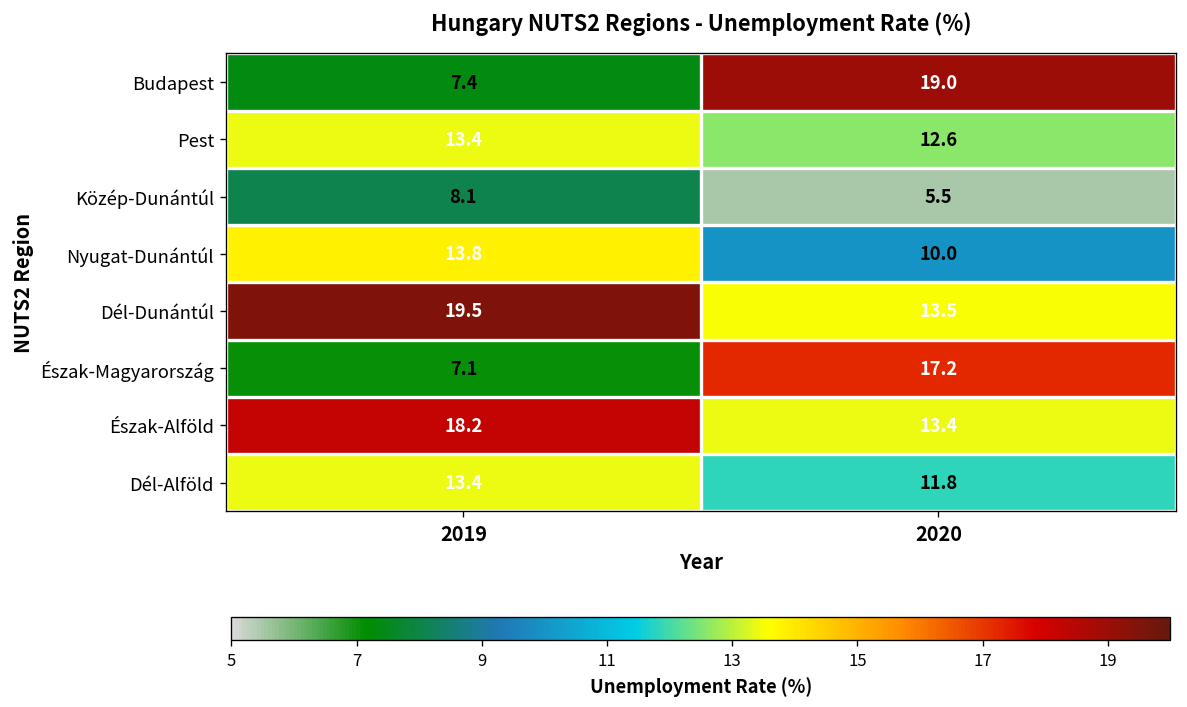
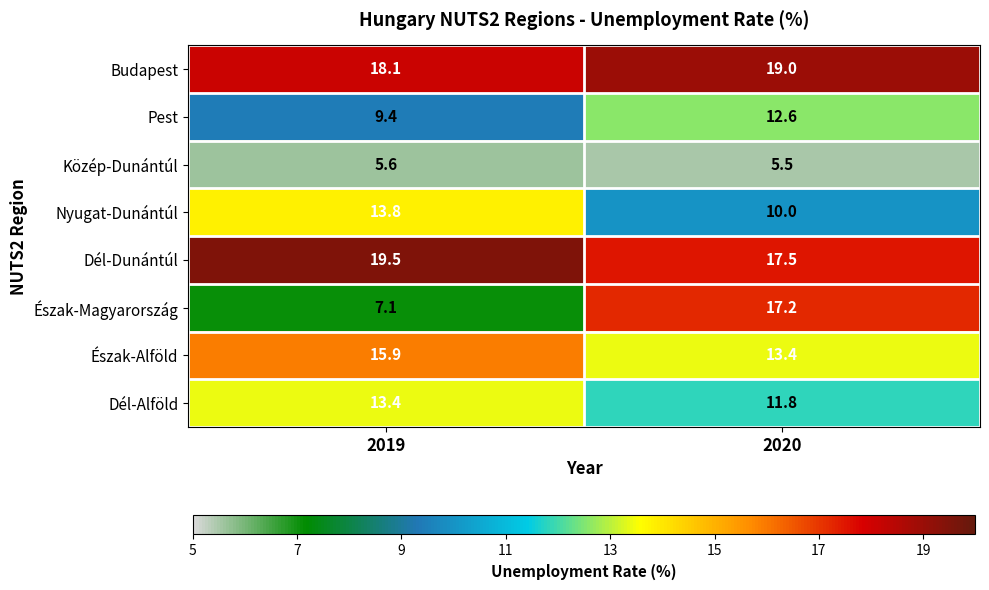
  {
    "Budapest": {
-     "2019": 7.4,
+     "2019": 18.1,
      "2020": 19.0
    },
    "Pest": {
-     "2019": 13.4,
+     "2019": 9.4,
      "2020": 12.6
    },
    "Közép-Dunántúl": {
-     "2019": 8.1,
+     "2019": 5.6,
      "2020": 5.5
    },
    "Nyugat-Dunántúl": {
      "2019": 13.8,
      "2020": 10.0
    },
    "Dél-Dunántúl": {
      "2019": 19.5,
-     "2020": 13.5
+     "2020": 17.5
    },
    "Észak-Magyarország": {
      "2019": 7.1,
      "2020": 17.2
    },
    "Észak-Alföld": {
-     "2019": 18.2,
+     "2019": 15.9,
      "2020": 13.4
    },
    "Dél-Alföld": {
      "2019": 13.4,
      "2020": 11.8
    }
  }
